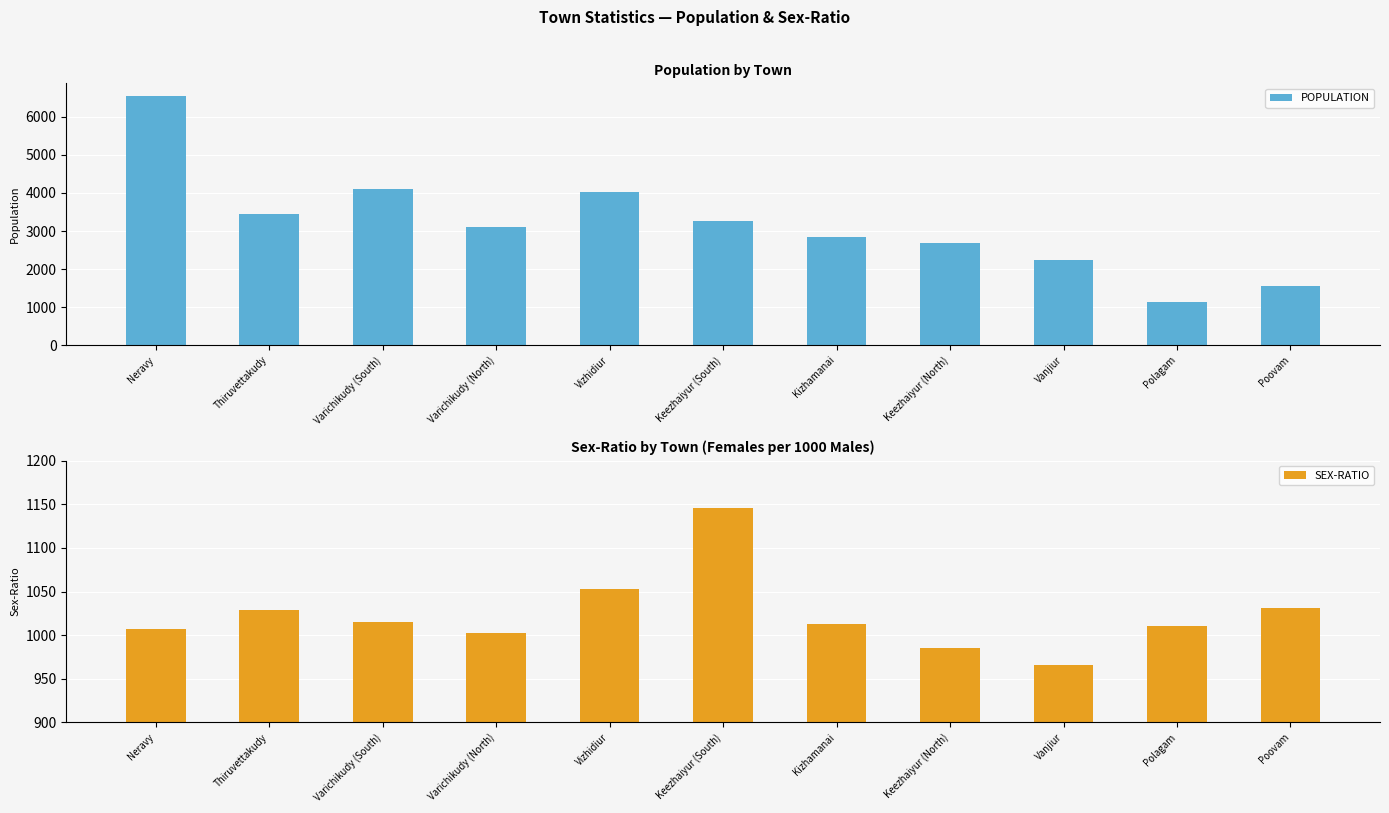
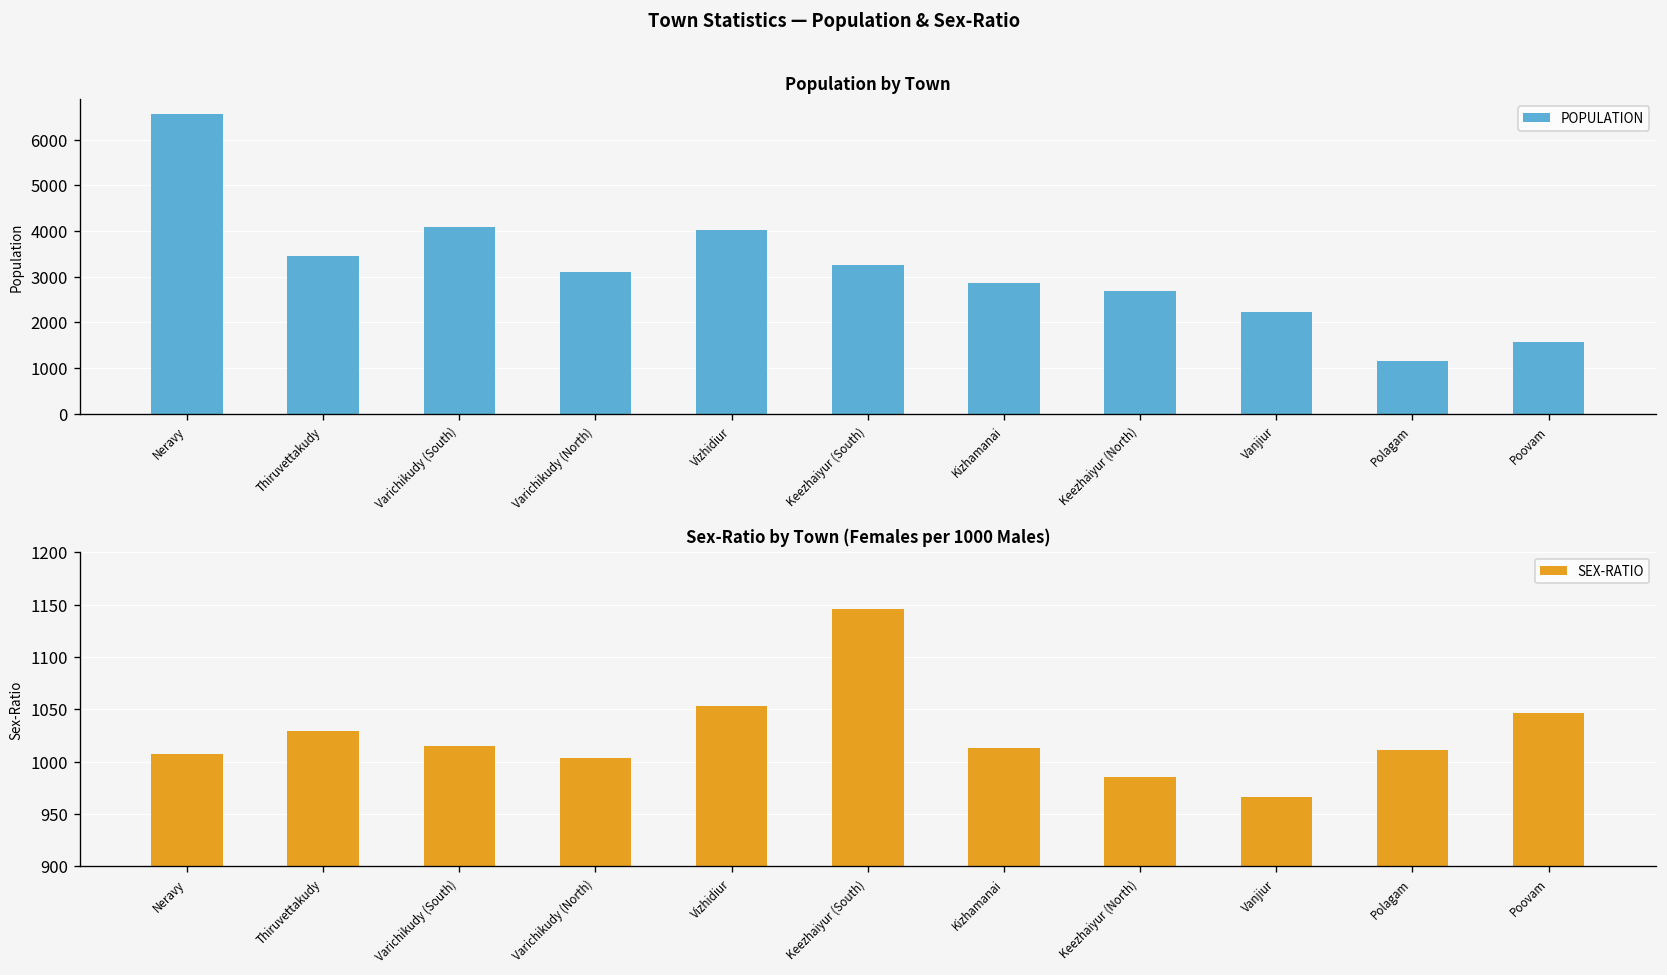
  {
    "Population by Town": {
      "Neravy": 6600,
      "Thiruvettakudy": 3400,
      "Varichikudy (South)": 4100,
      "Varichikudy (North)": 3100,
      "Vizhidiur": 4000,
      "Keezhaiyur (South)": 3300,
      "Kizhamanai": 2900,
      "Keezhaiyur (North)": 2700,
      "Vanjiur": 2200,
      "Polagam": 1100,
      "Poovam": 1600
    },
    "Sex-Ratio by Town (Females per 1000 Males)": {
      "Neravy": 1010,
      "Thiruvettakudy": 1030,
      "Varichikudy (South)": 1020,
      "Varichikudy (North)": 1000,
      "Vizhidiur": 1050,
      "Keezhaiyur (South)": 1150,
      "Kizhamanai": 1010,
      "Keezhaiyur (North)": 990,
      "Vanjiur": 970,
      "Polagam": 1010,
-     "Poovam": 1030
+     "Poovam": 1050
    }
  }
